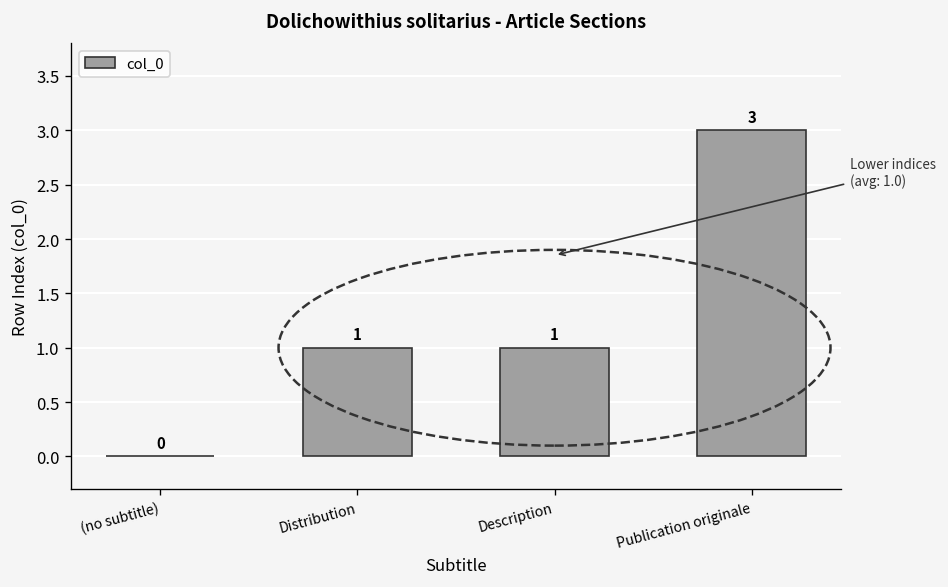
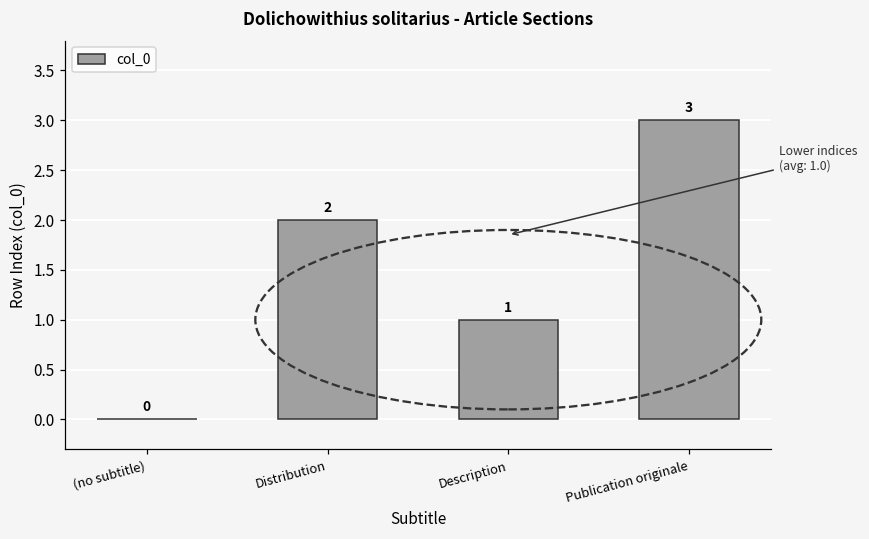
  {
    "(no subtitle)": 0,
-   "Distribution": 1,
+   "Distribution": 2,
    "Description": 1,
    "Publication originale": 3
  }
